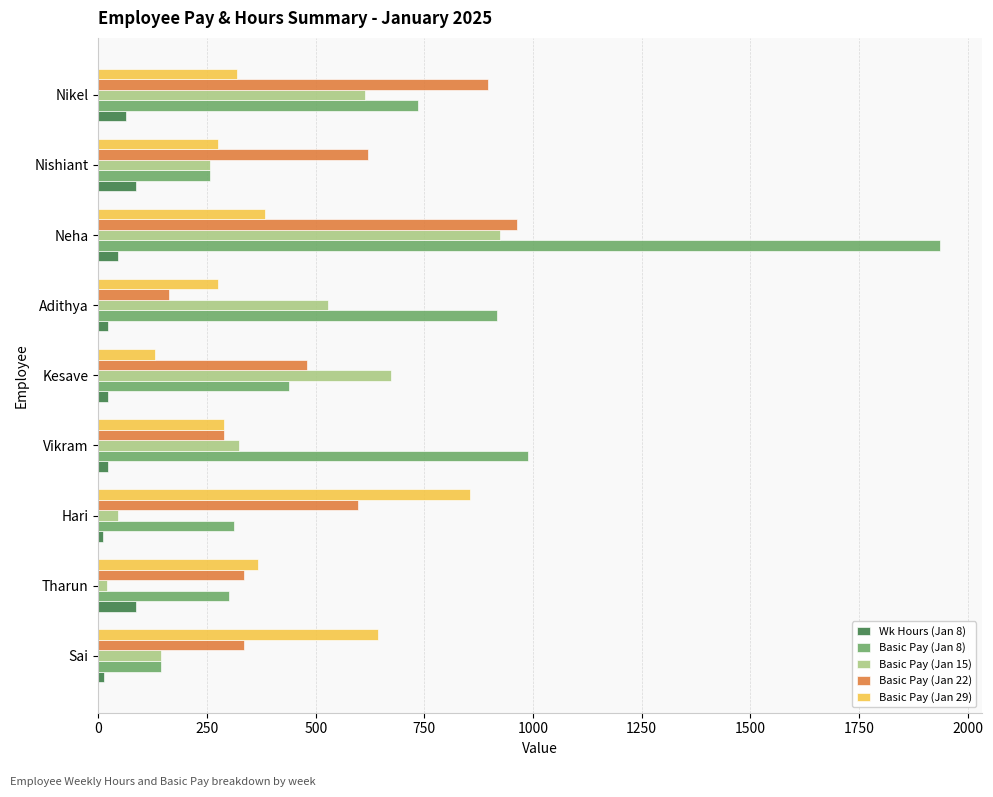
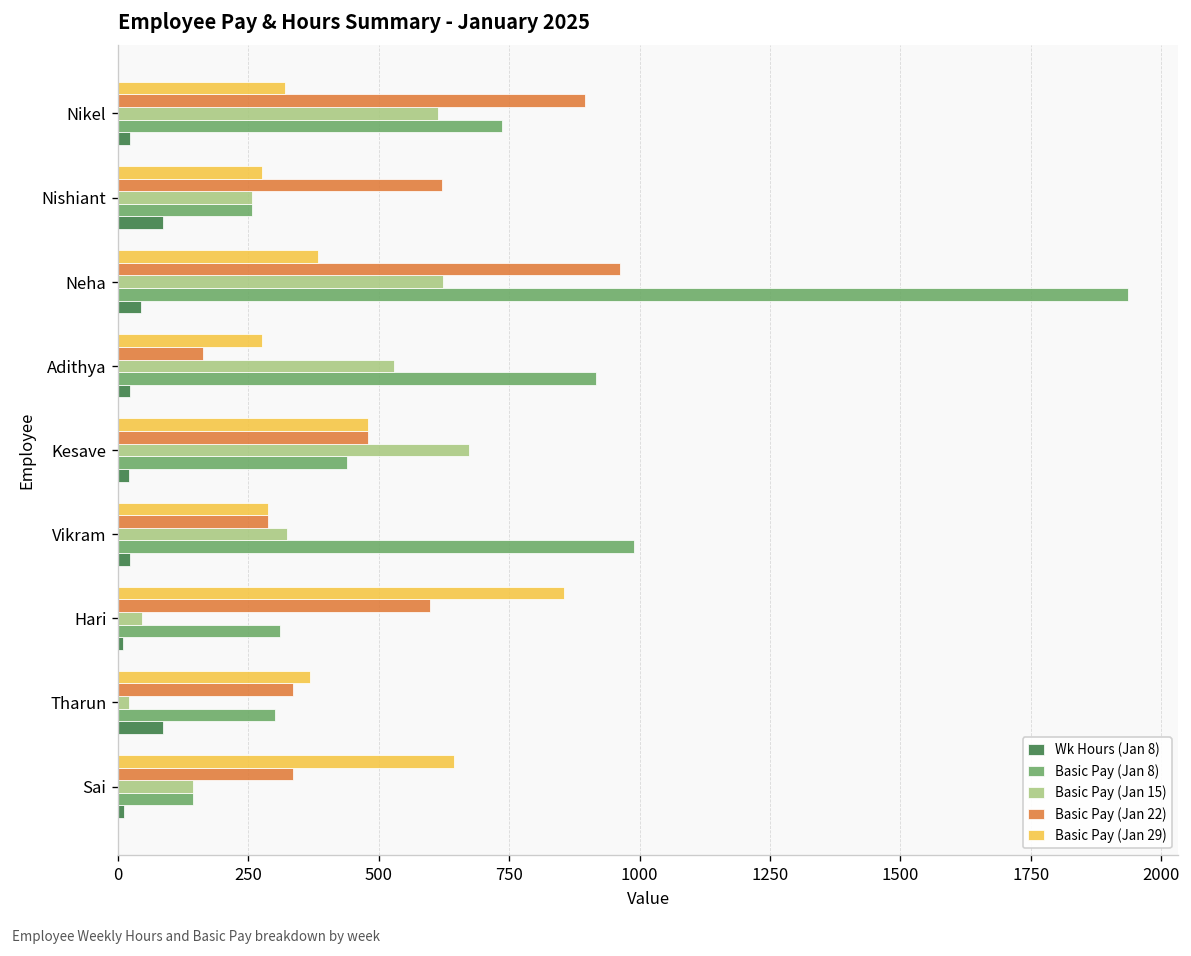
  {
    "Wk Hours (Jan 8)": {
-     "Nikel": 60,
+     "Nikel": 20,
      "Nishiant": 90,
      "Neha": 40,
      "Adithya": 20,
      "Kesave": 20,
      "Vikram": 20,
      "Hari": 10,
      "Tharun": 90,
      "Sai": 10
    },
    "Basic Pay (Jan 8)": {
      "Nikel": 740,
      "Nishiant": 260,
      "Neha": 1940,
      "Adithya": 920,
      "Kesave": 440,
      "Vikram": 990,
      "Hari": 310,
      "Tharun": 300,
      "Sai": 140
    },
    "Basic Pay (Jan 15)": {
      "Nikel": 610,
      "Nishiant": 260,
-     "Neha": 920,
+     "Neha": 620,
      "Adithya": 530,
      "Kesave": 670,
      "Vikram": 320,
      "Hari": 50,
      "Tharun": 20,
      "Sai": 140
    },
    "Basic Pay (Jan 22)": {
      "Nikel": 900,
      "Nishiant": 620,
      "Neha": 960,
      "Adithya": 160,
      "Kesave": 480,
      "Vikram": 290,
      "Hari": 600,
      "Tharun": 340,
      "Sai": 340
    },
    "Basic Pay (Jan 29)": {
      "Nikel": 320,
      "Nishiant": 280,
      "Neha": 380,
      "Adithya": 280,
-     "Kesave": 130,
+     "Kesave": 480,
      "Vikram": 290,
      "Hari": 850,
      "Tharun": 370,
      "Sai": 640
    }
  }
